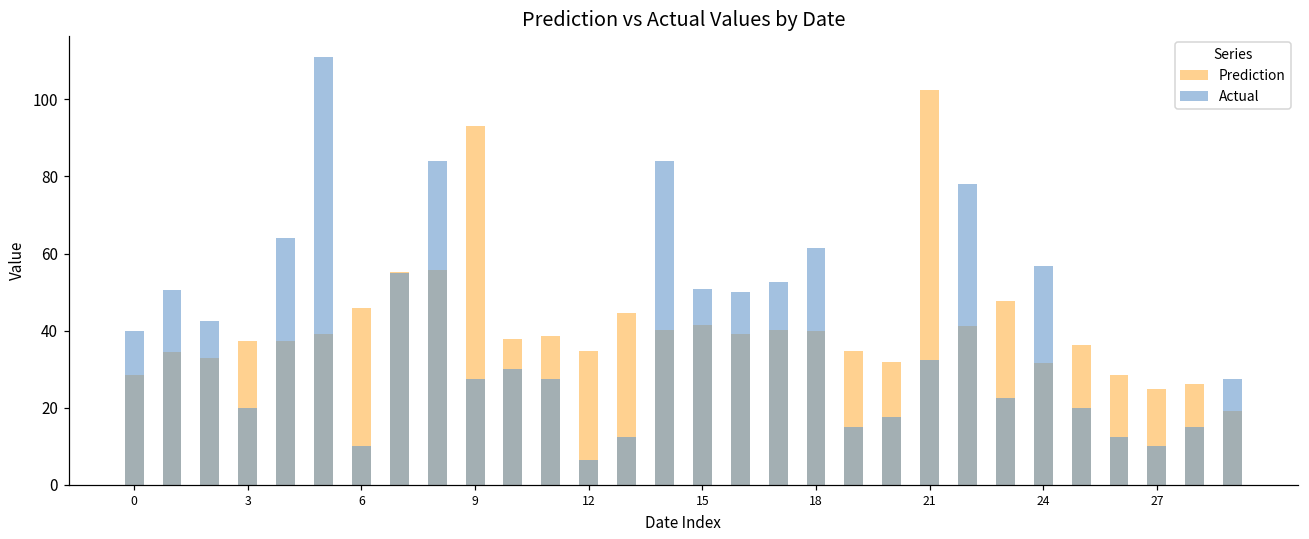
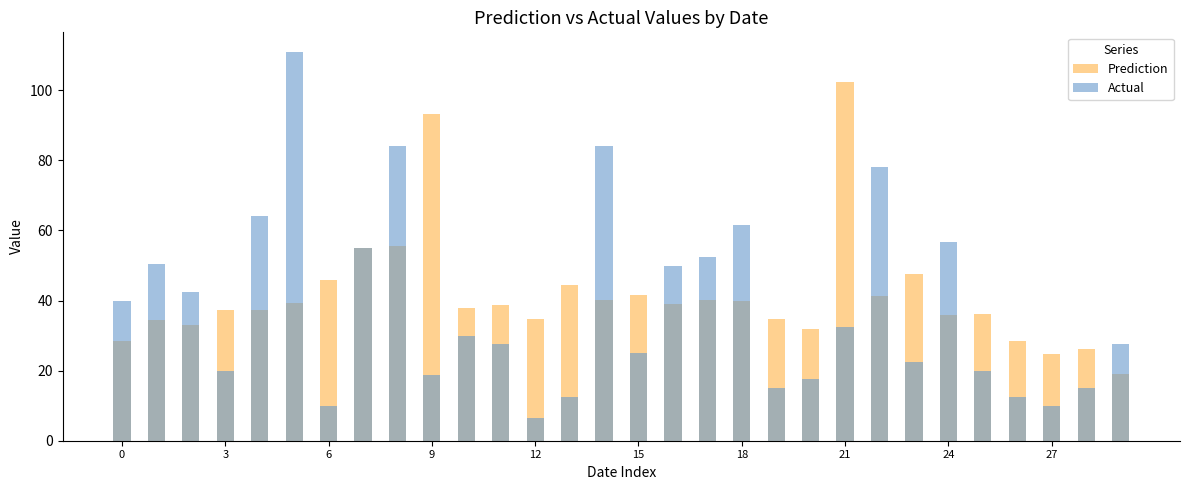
  {
    "Prediction": {
      "3": 37,
      "6": 46,
      "9": 93,
      "12": 35,
      "21": 102,
-     "24": 32,
+     "24": 36,
      "27": 25
    },
    "Actual": {
      "0": 40,
-     "9": 28,
-     "15": 51,
+     "9": 19,
+     "15": 25,
      "18": 62,
      "24": 57
    }
  }
